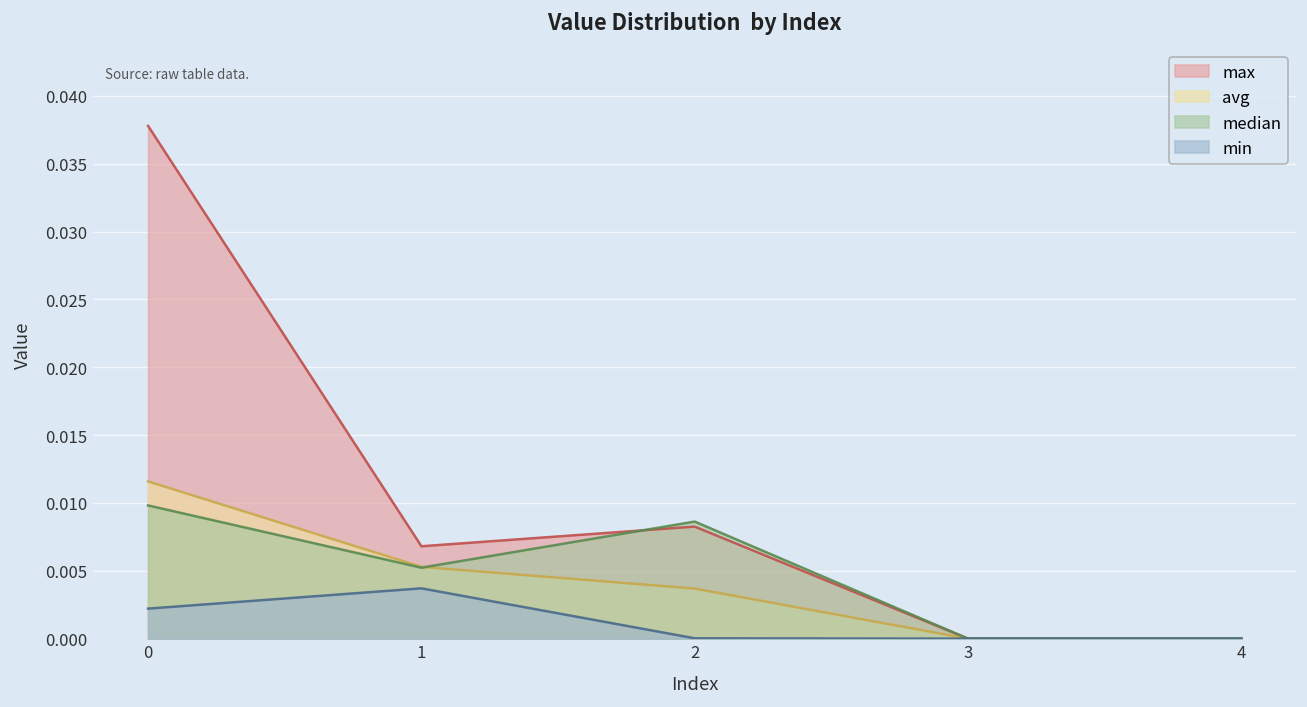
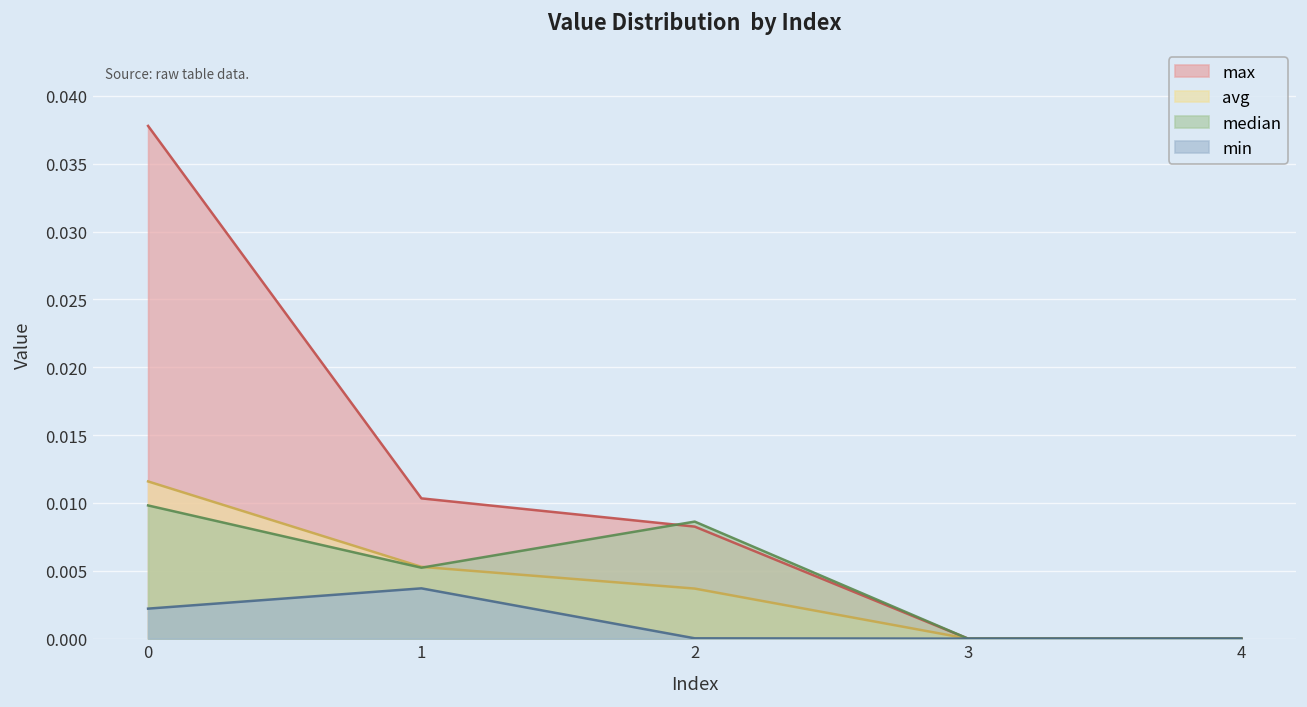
  {
    "max": {
      "0": 0.0378,
-     "1": 0.0068,
+     "1": 0.0103,
      "2": 0.0083
    },
    "avg": {
      "0": 0.0116,
      "2": 0.0037
    }
  }
